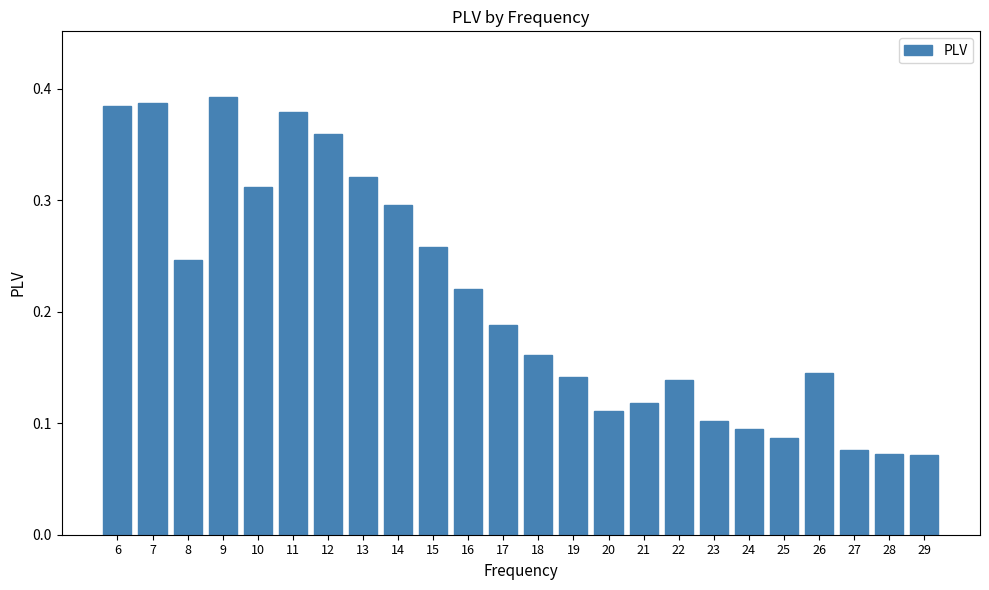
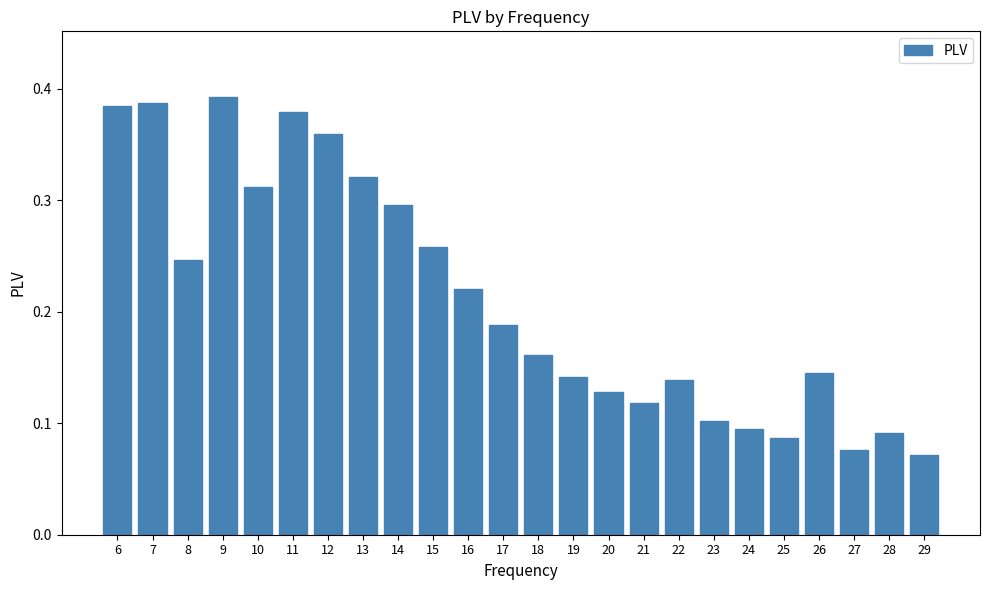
  {
    "6": 0.385,
    "7": 0.387,
    "8": 0.246,
    "9": 0.393,
    "10": 0.312,
    "11": 0.379,
    "12": 0.359,
    "13": 0.321,
    "14": 0.296,
    "15": 0.258,
    "16": 0.221,
    "17": 0.188,
    "18": 0.161,
    "19": 0.142,
-   "20": 0.111,
+   "20": 0.128,
    "21": 0.118,
    "22": 0.139,
    "23": 0.102,
    "24": 0.094,
    "25": 0.087,
    "26": 0.145,
    "27": 0.076,
-   "28": 0.073,
+   "28": 0.091,
    "29": 0.071
  }
